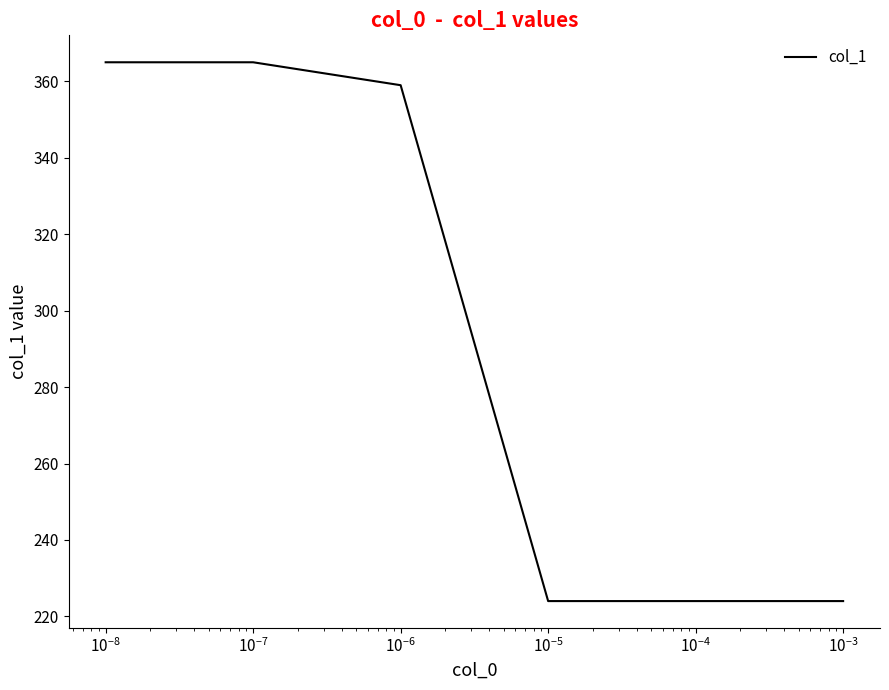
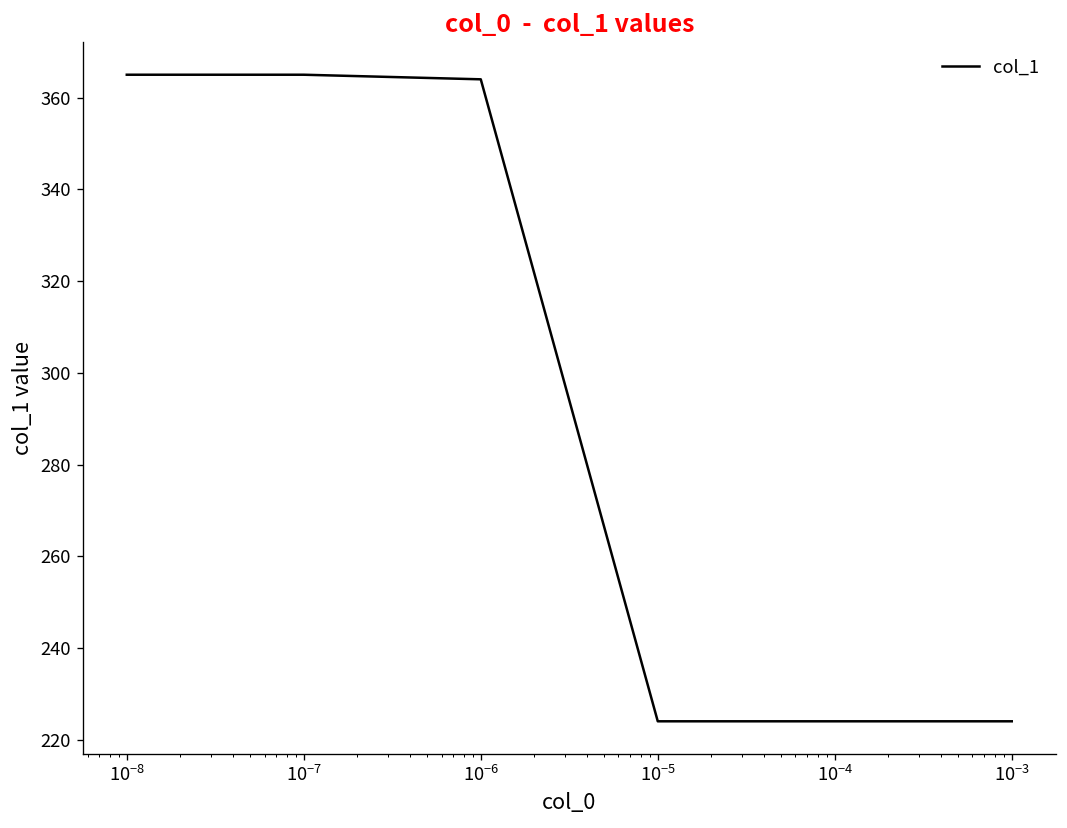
  {
    "10^-8": 365,
    "10^-7": 365,
-   "10^-6": 359,
+   "10^-6": 364,
    "10^-5": 224,
    "10^-4": 224,
    "10^-3": 224
  }
